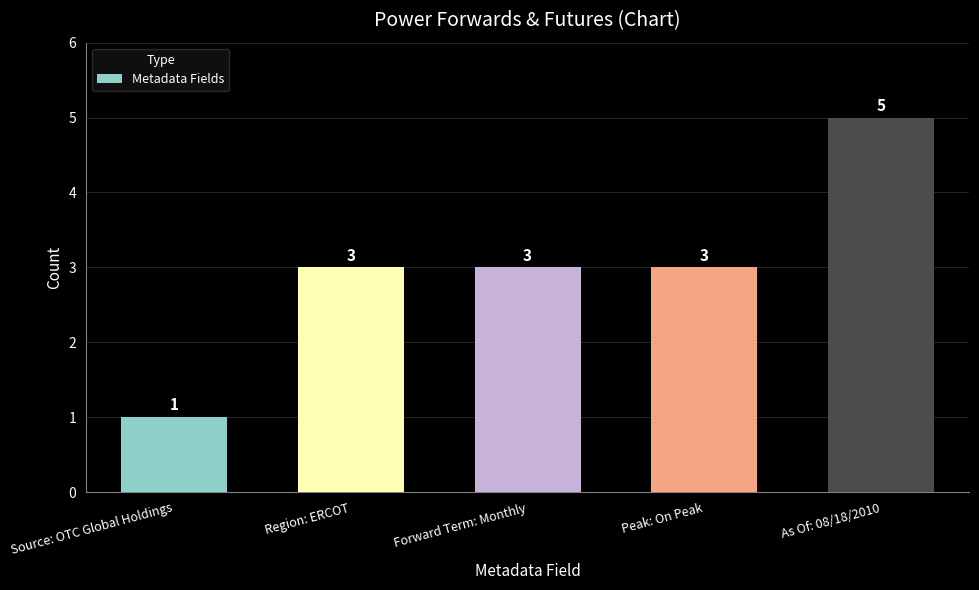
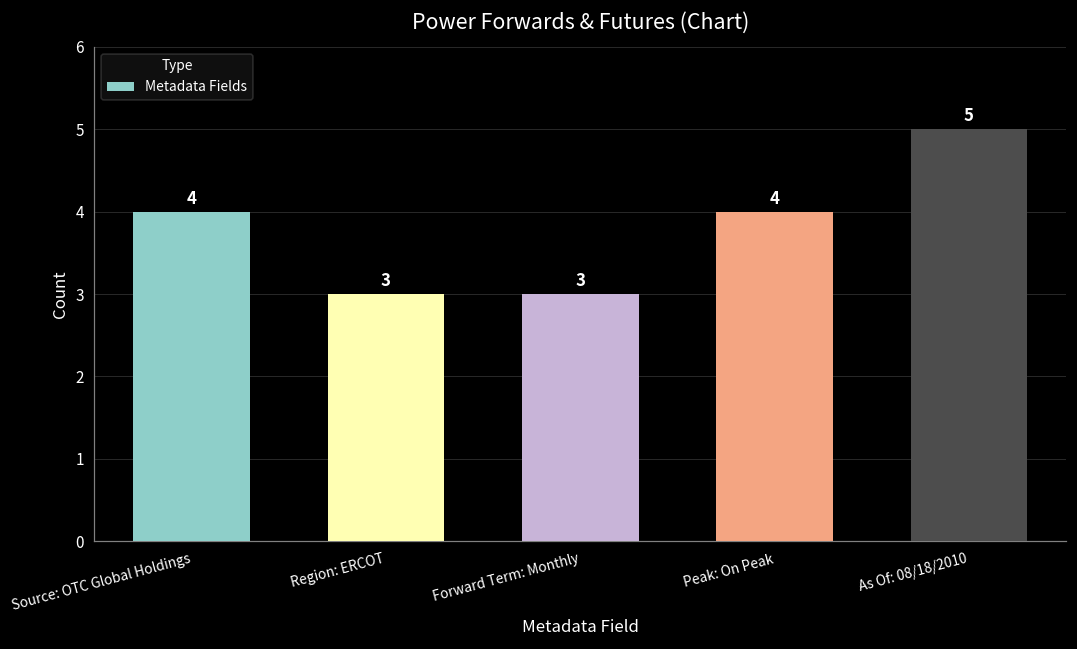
  {
-   "Source: OTC Global Holdings": 1,
+   "Source: OTC Global Holdings": 4,
    "Region: ERCOT": 3,
    "Forward Term: Monthly": 3,
-   "Peak: On Peak": 3,
+   "Peak: On Peak": 4,
    "As Of: 08/18/2010": 5
  }
